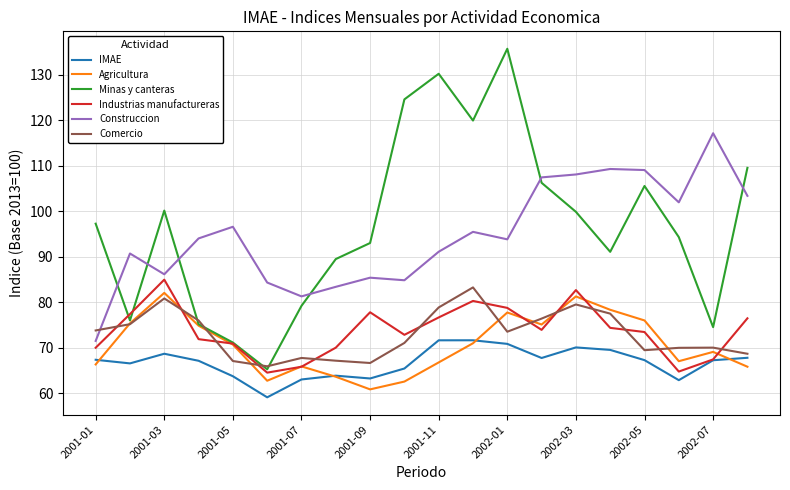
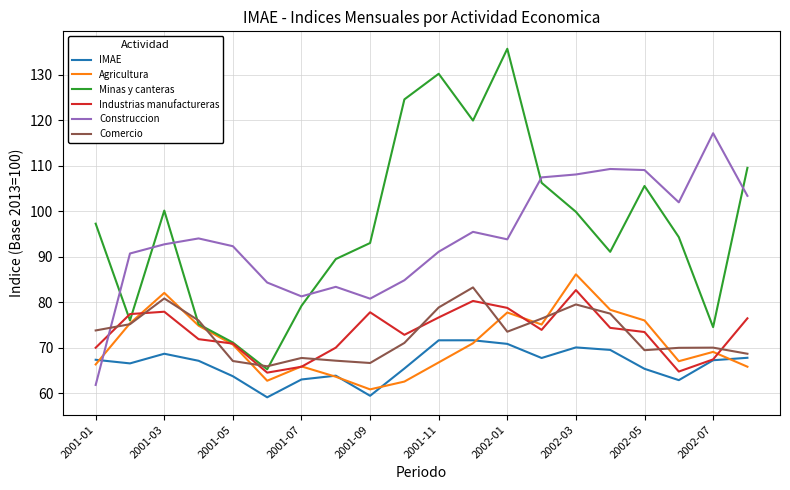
  {
    "IMAE": {
      "2001-01": 67,
      "2001-03": 69,
      "2001-05": 64,
      "2001-07": 63,
-     "2001-09": 63,
+     "2001-09": 59,
      "2001-11": 72,
      "2002-01": 71,
      "2002-03": 70,
-     "2002-05": 67
+     "2002-05": 65
    },
    "Agricultura": {
      "2001-01": 66,
      "2001-03": 82,
      "2001-09": 61,
      "2001-11": 67,
      "2002-01": 78,
-     "2002-03": 81,
+     "2002-03": 86,
      "2002-05": 76,
      "2002-07": 69
    },
    "Minas y canteras": {
      "2001-01": 97,
      "2001-03": 100,
      "2001-07": 79,
      "2001-09": 93,
      "2001-11": 130,
      "2002-01": 136,
      "2002-03": 100,
      "2002-05": 106,
      "2002-07": 75
    },
    "Industrias manufactureras": {
      "2001-01": 70,
-     "2001-03": 85,
+     "2001-03": 78,
      "2001-09": 78,
      "2001-11": 77,
      "2002-01": 79,
      "2002-03": 83,
      "2002-05": 73
    },
    "Construccion": {
-     "2001-01": 72,
-     "2001-03": 86,
-     "2001-05": 97,
+     "2001-01": 62,
+     "2001-03": 93,
+     "2001-05": 92,
      "2001-07": 81,
-     "2001-09": 85,
+     "2001-09": 81,
      "2001-11": 91,
      "2002-01": 94,
      "2002-03": 108,
      "2002-05": 109,
      "2002-07": 117
    },
    "Comercio": {
      "2001-01": 74,
      "2001-03": 81,
      "2001-05": 67,
      "2001-07": 68,
      "2001-09": 67,
      "2001-11": 79,
      "2002-01": 74,
      "2002-03": 80,
      "2002-05": 69,
      "2002-07": 70
    }
  }
